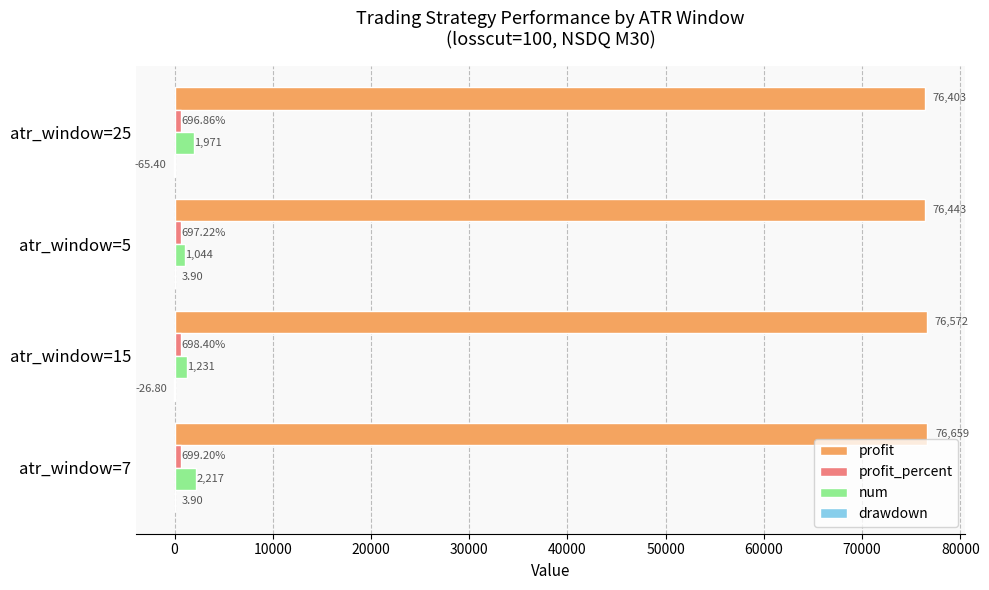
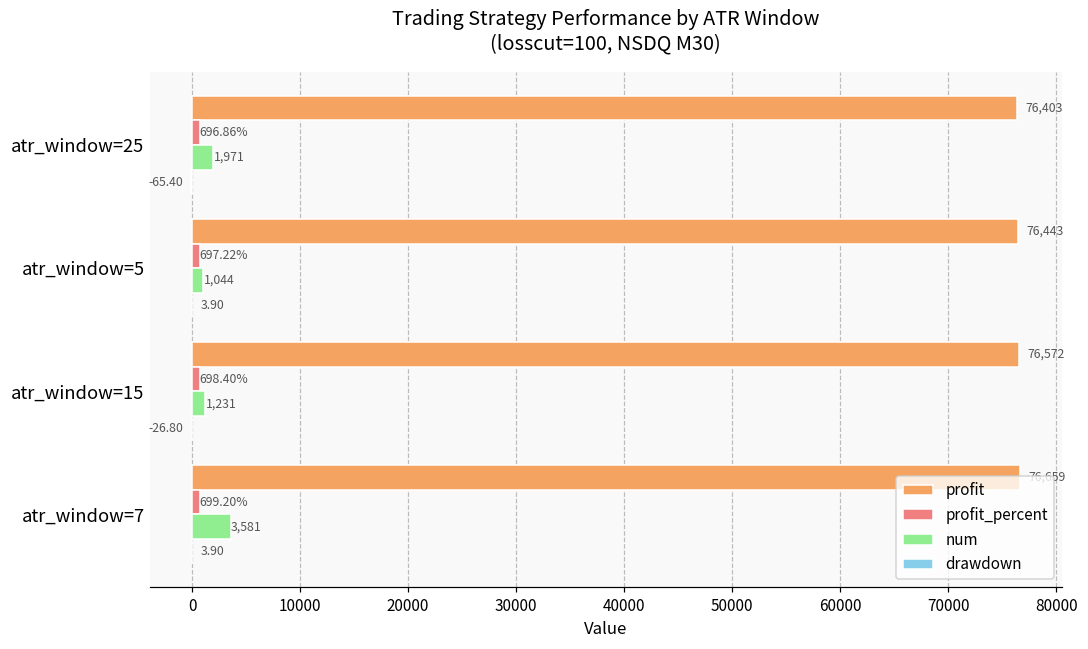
  {
    "num": {
      "atr_window=25": "1,971",
      "atr_window=5": "1,044",
      "atr_window=15": "1,231",
-     "atr_window=7": "2,217"
+     "atr_window=7": "3,581"
    },
    "drawdown": {
      "atr_window=25": "-65.40",
      "atr_window=5": "3.90",
      "atr_window=15": "-26.80",
      "atr_window=7": "3.90"
    }
  }
